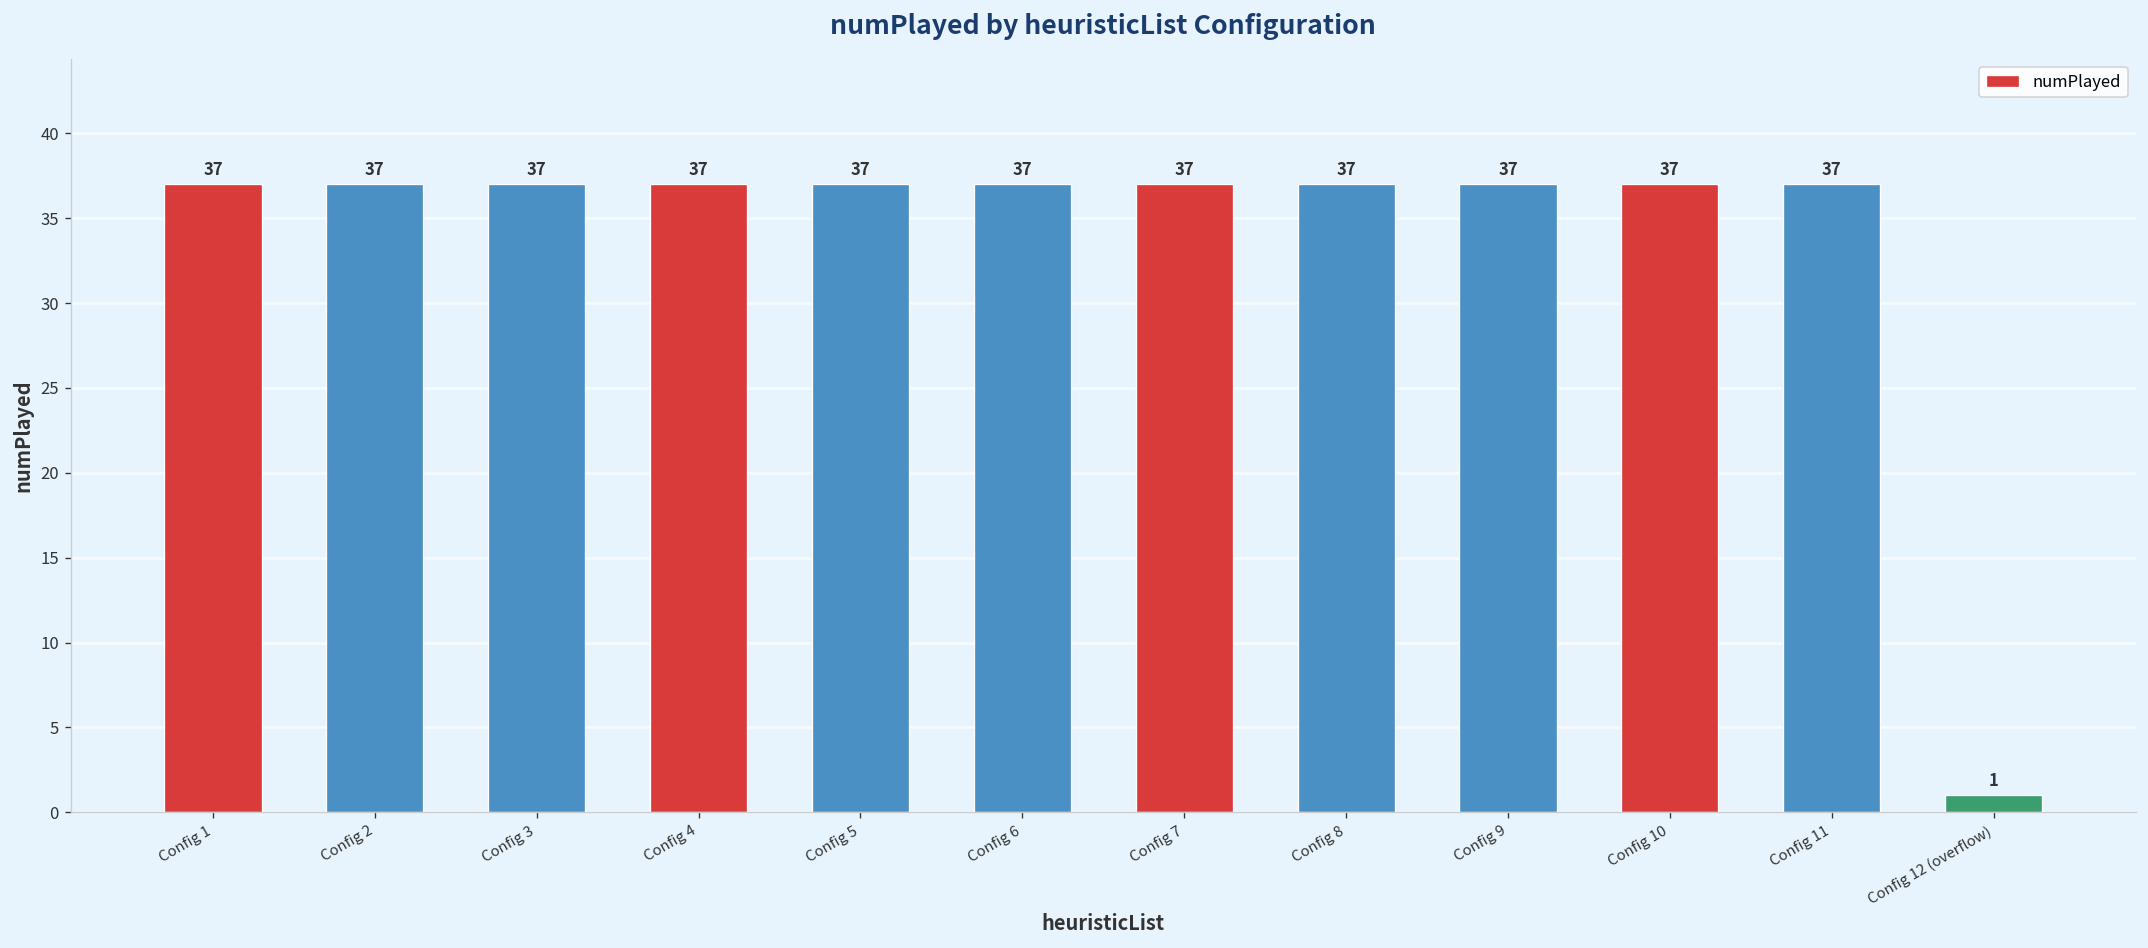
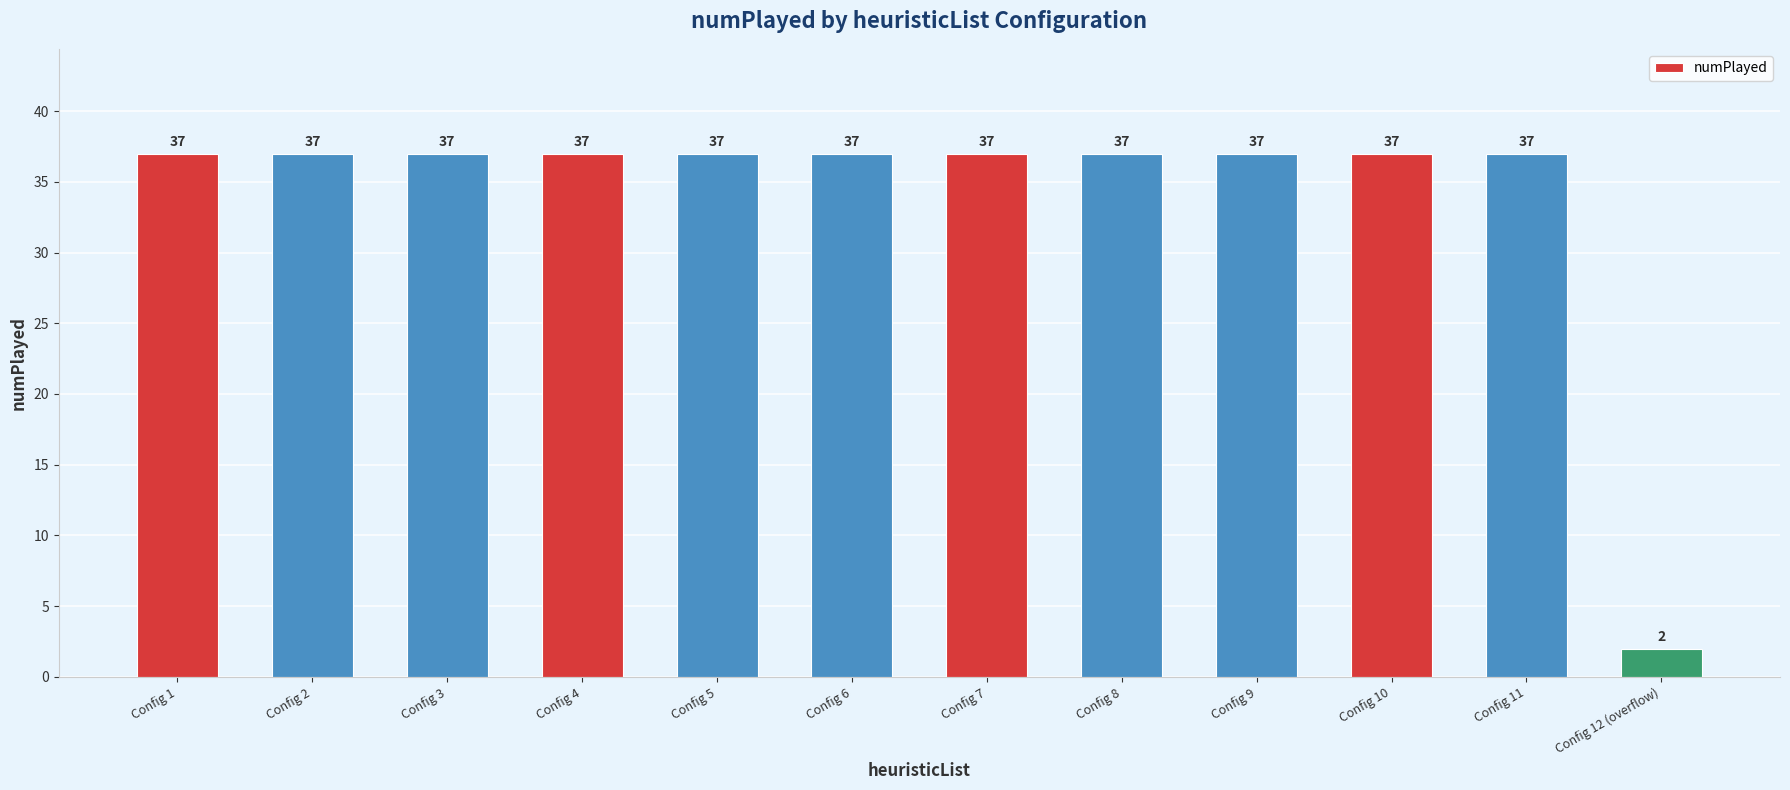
  {
    "Config 1": 37,
    "Config 2": 37,
    "Config 3": 37,
    "Config 4": 37,
    "Config 5": 37,
    "Config 6": 37,
    "Config 7": 37,
    "Config 8": 37,
    "Config 9": 37,
    "Config 10": 37,
    "Config 11": 37,
-   "Config 12 (overflow)": 1
+   "Config 12 (overflow)": 2
  }
